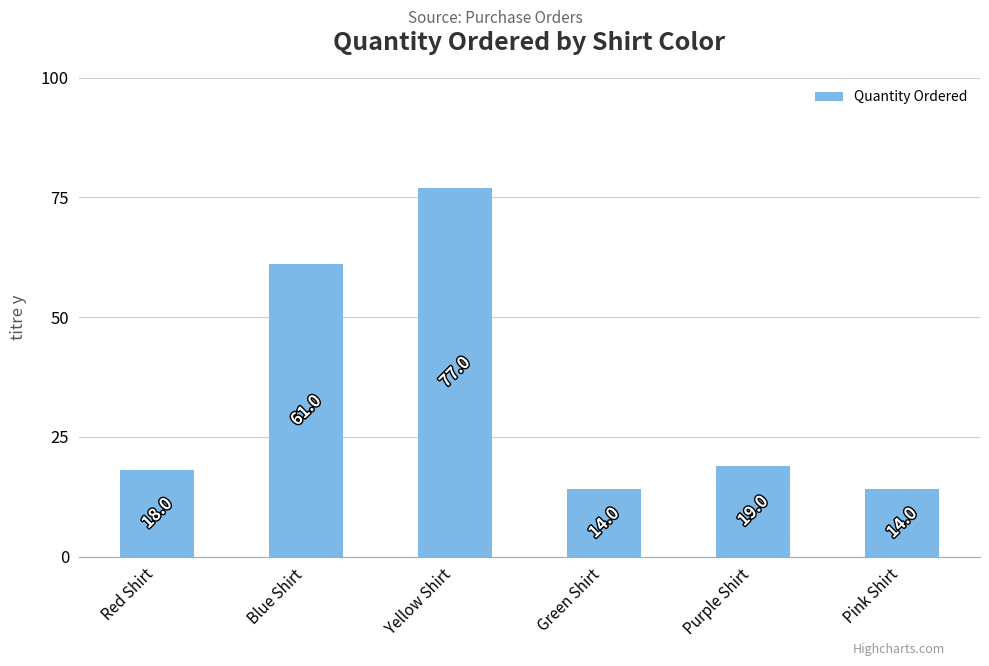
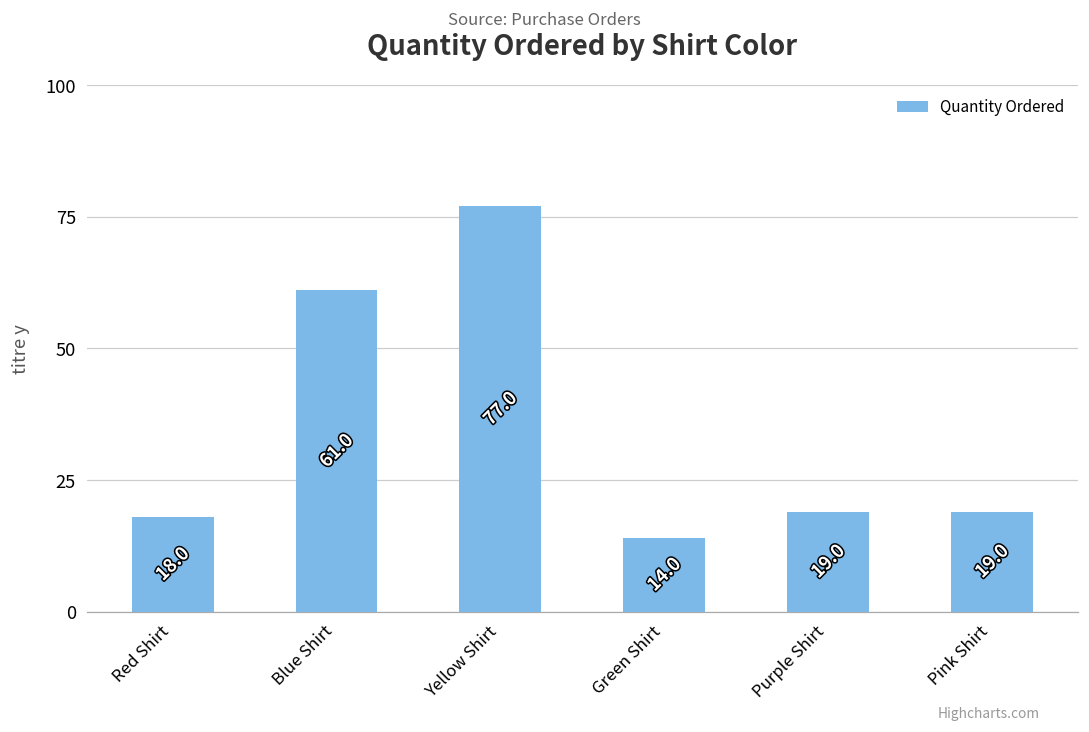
  {
    "Red Shirt": 18.0,
    "Blue Shirt": 61.0,
    "Yellow Shirt": 77.0,
    "Green Shirt": 14.0,
    "Purple Shirt": 19.0,
-   "Pink Shirt": 14.0
+   "Pink Shirt": 19.0
  }
